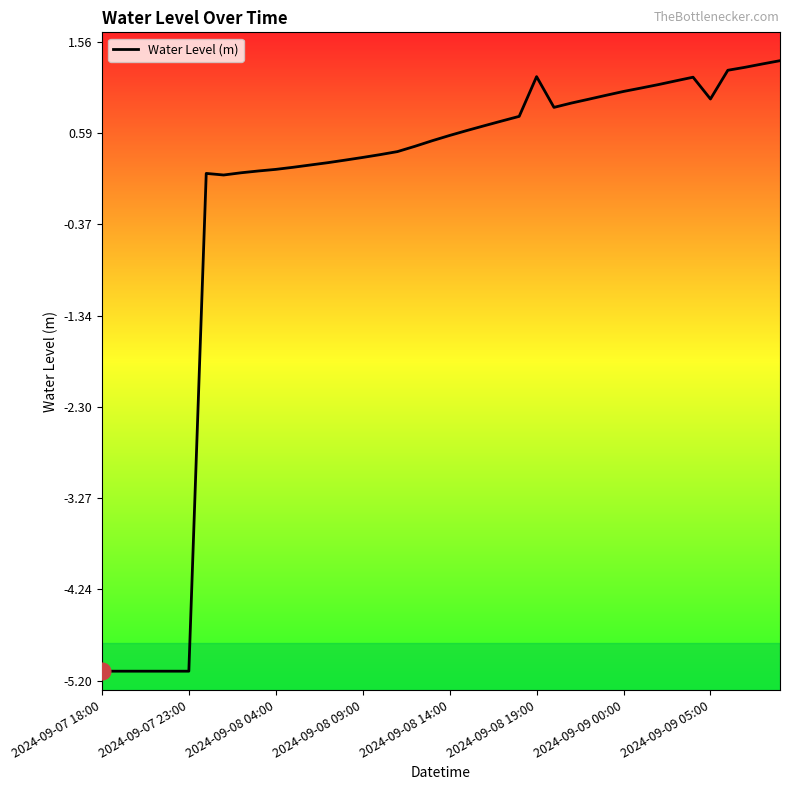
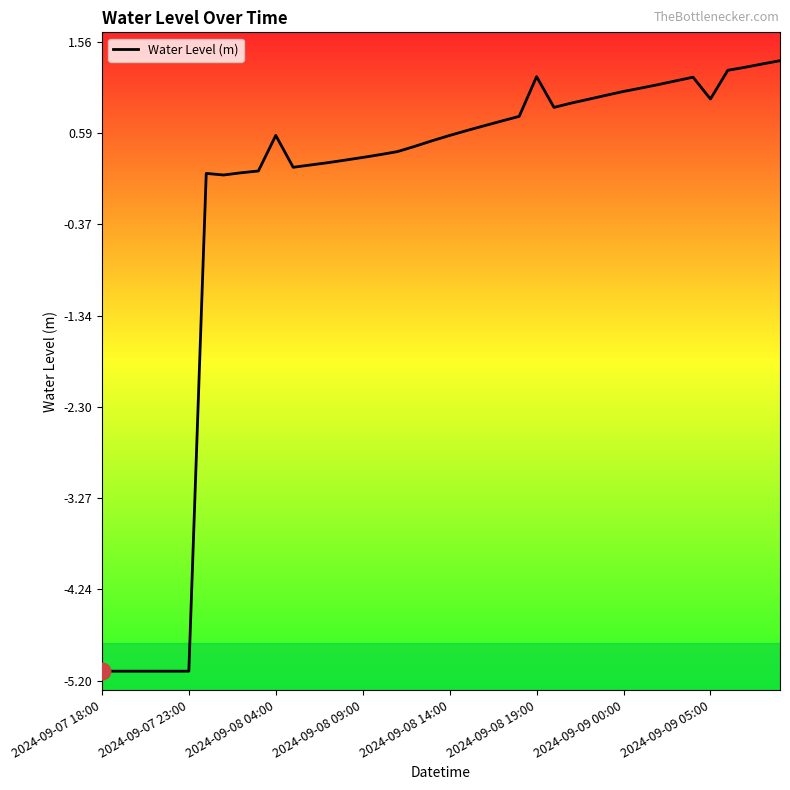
  {
    "Water Level (m)": {
-     "2024-09-08 04:00": 0.2,
+     "2024-09-08 04:00": 0.6,
      "2024-09-08 09:00": 0.3,
      "2024-09-08 14:00": 0.6,
      "2024-09-08 19:00": 1.2,
      "2024-09-09 00:00": 1.0,
      "2024-09-09 05:00": 1.0
    }
  }
